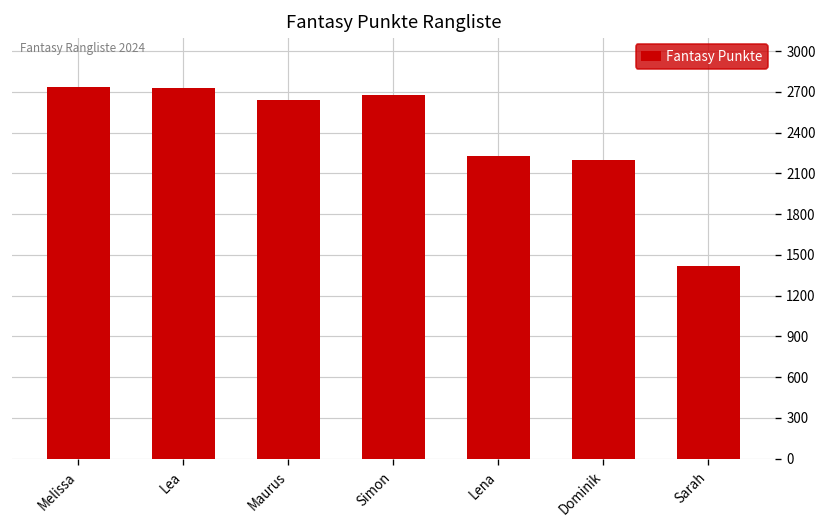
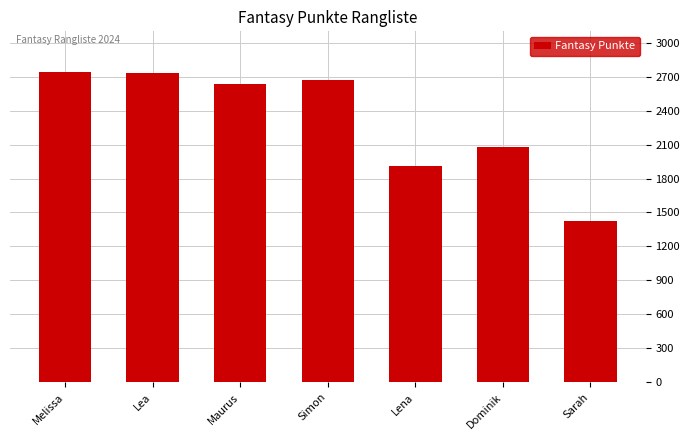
  {
    "Melissa": 2740,
    "Lea": 2730,
    "Maurus": 2640,
    "Simon": 2670,
-   "Lena": 2230,
-   "Dominik": 2200,
+   "Lena": 1910,
+   "Dominik": 2080,
    "Sarah": 1420
  }
